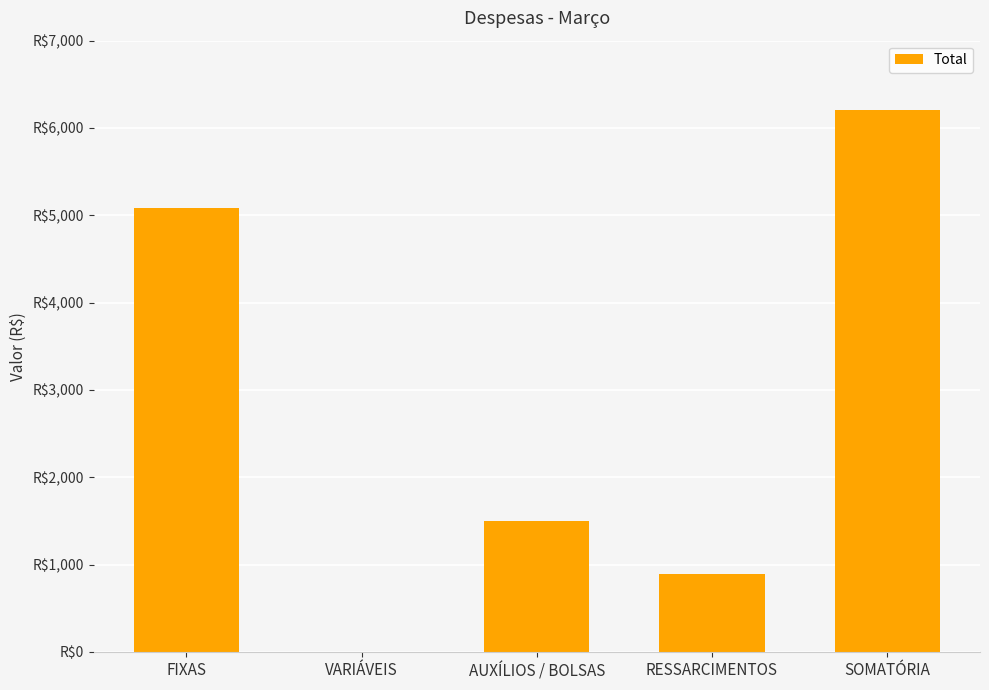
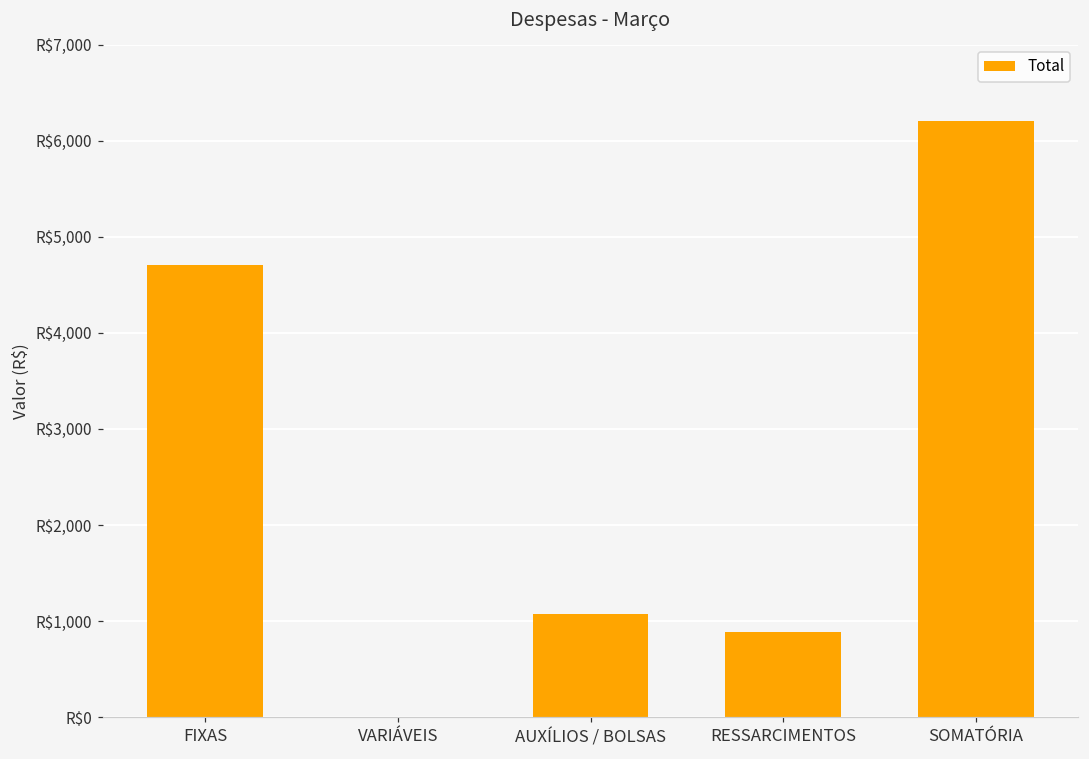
  {
-   "FIXAS": "R$5,100",
+   "FIXAS": "R$4,700",
    "VARIÁVEIS": "R$0",
-   "AUXÍLIOS / BOLSAS": "R$1,500",
+   "AUXÍLIOS / BOLSAS": "R$1,100",
    "RESSARCIMENTOS": "R$900",
    "SOMATÓRIA": "R$6,200"
  }
